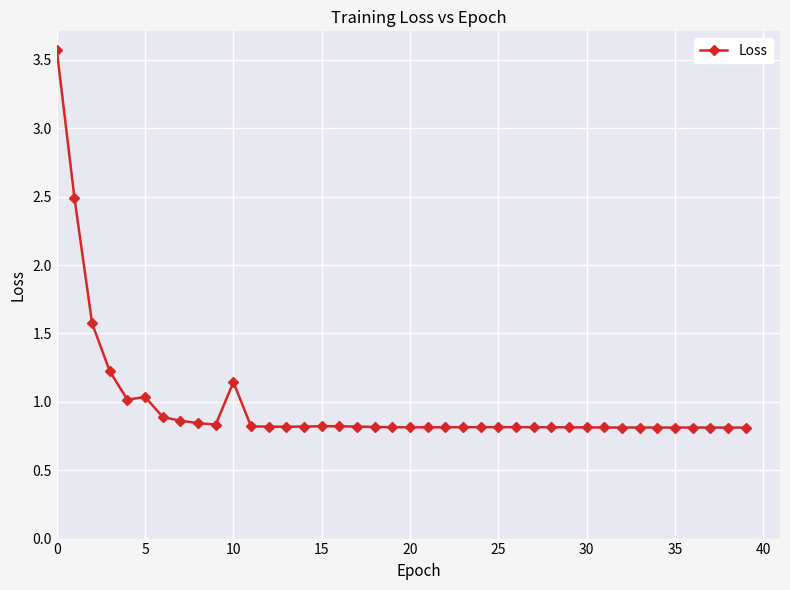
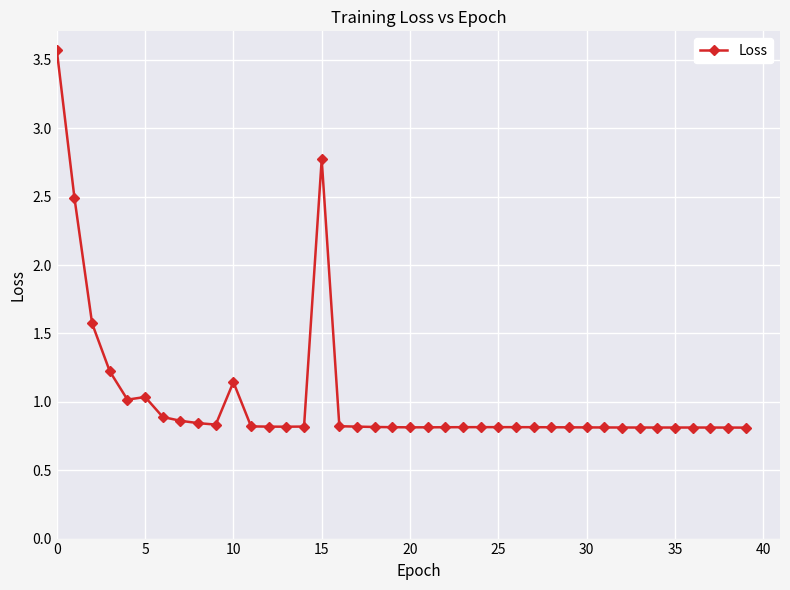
  {
    "0": 3.57,
    "5": 1.04,
    "10": 1.14,
-   "15": 0.82,
+   "15": 2.77,
    "20": 0.81,
    "25": 0.81,
    "30": 0.81,
    "35": 0.81
  }
